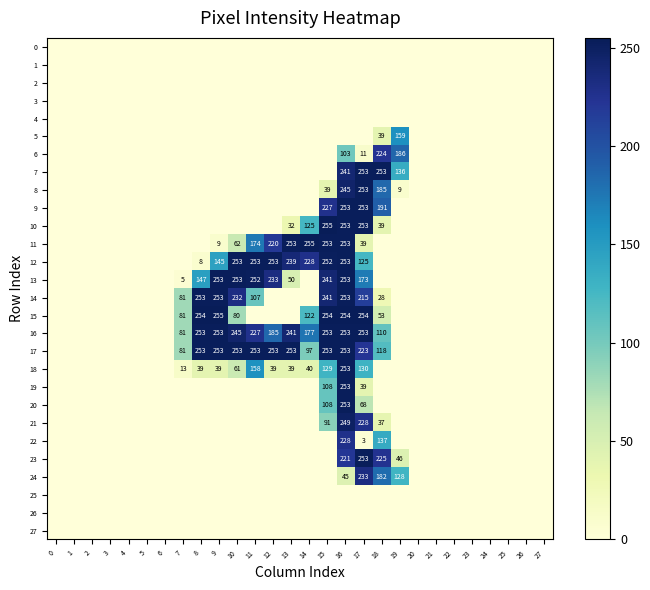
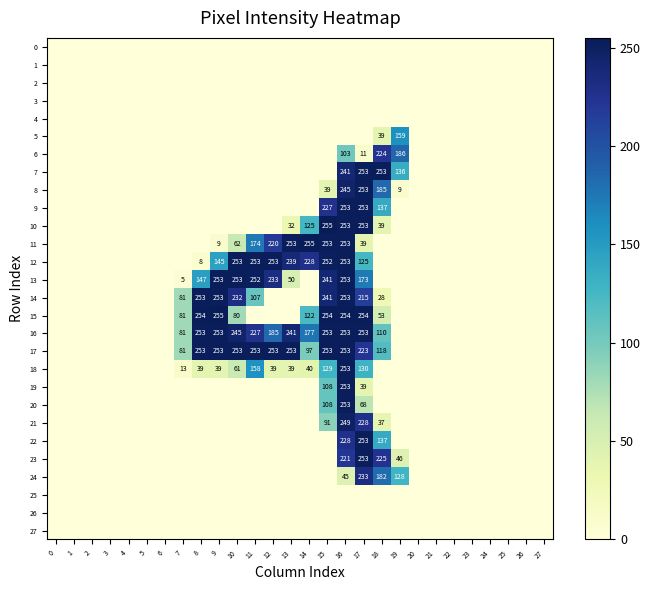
  {
    "5": {
      "18": 39,
      "19": 159
    },
    "6": {
      "16": 103,
      "17": 11,
      "18": 224,
      "19": 186
    },
    "7": {
      "16": 241,
      "17": 253,
      "18": 253,
      "19": 136
    },
    "8": {
      "15": 39,
      "16": 245,
      "17": 253,
      "18": 185,
      "19": 9
    },
    "9": {
      "15": 227,
      "16": 253,
      "17": 253,
-     "18": 191
+     "18": 137
    },
    "10": {
      "13": 32,
      "14": 125,
      "15": 255,
      "16": 253,
      "17": 253,
      "18": 39
    },
    "11": {
      "9": 9,
      "10": 62,
      "11": 174,
      "12": 220,
      "13": 253,
      "14": 255,
      "15": 253,
      "16": 253,
      "17": 39
    },
    "12": {
      "8": 8,
      "9": 145,
      "10": 253,
      "11": 253,
      "12": 253,
      "13": 239,
      "14": 228,
      "15": 252,
      "16": 253,
      "17": 125
    },
    "13": {
      "7": 5,
      "8": 147,
      "9": 253,
      "10": 253,
      "11": 252,
      "12": 233,
      "13": 50,
      "15": 241,
      "16": 253,
      "17": 173
    },
    "14": {
      "7": 81,
      "8": 253,
      "9": 253,
      "10": 232,
      "11": 107,
      "15": 241,
      "16": 253,
      "17": 215,
      "18": 28
    },
    "15": {
      "7": 81,
      "8": 254,
      "9": 255,
      "10": 80,
      "14": 122,
      "15": 254,
      "16": 254,
      "17": 254,
      "18": 53
    },
    "16": {
      "7": 81,
      "8": 253,
      "9": 253,
      "10": 245,
      "11": 227,
      "12": 185,
      "13": 241,
      "14": 177,
      "15": 253,
      "16": 253,
      "17": 253,
      "18": 110
    },
    "17": {
      "7": 81,
      "8": 253,
      "9": 253,
      "10": 253,
      "11": 253,
      "12": 253,
      "13": 253,
      "14": 97,
      "15": 253,
      "16": 253,
      "17": 223,
      "18": 118
    },
    "18": {
      "7": 13,
      "8": 39,
      "9": 39,
      "10": 61,
      "11": 158,
      "12": 39,
      "13": 39,
      "14": 40,
      "15": 129,
      "16": 253,
      "17": 130
    },
    "19": {
      "15": 108,
      "16": 253,
      "17": 39
    },
    "20": {
      "15": 108,
      "16": 253,
      "17": 68
    },
    "21": {
      "15": 91,
      "16": 249,
      "17": 228,
      "18": 37
    },
    "22": {
      "16": 228,
-     "17": 3,
+     "17": 253,
      "18": 137
    },
    "23": {
      "16": 221,
      "17": 253,
      "18": 225,
      "19": 46
    },
    "24": {
      "16": 45,
      "17": 233,
      "18": 182,
      "19": 128
    }
  }
